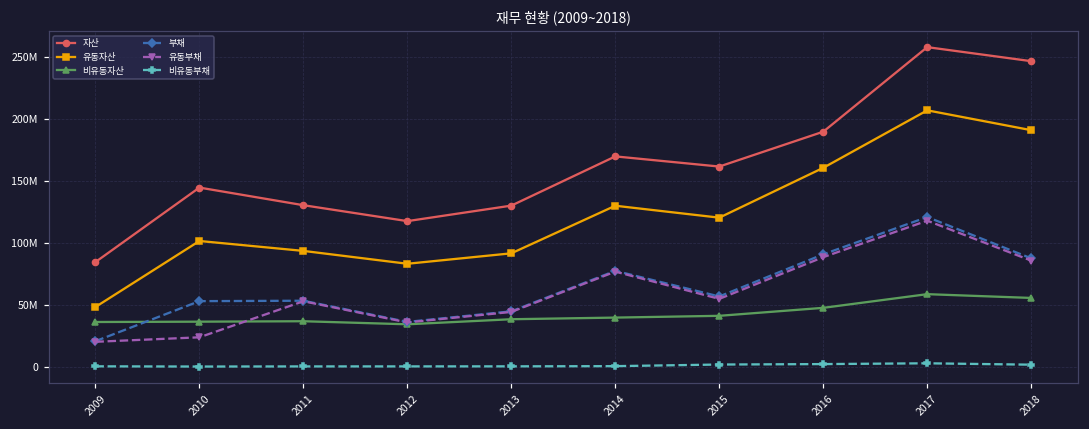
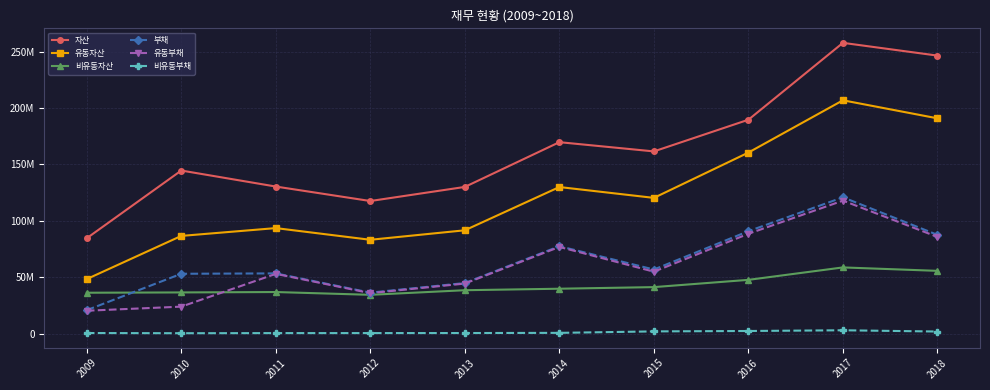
  {
    "자산": {
      "2009": 85000000,
      "2010": 145000000,
      "2011": 130000000,
      "2012": 118000000,
      "2013": 130000000,
      "2014": 170000000,
      "2015": 161000000,
      "2016": 190000000,
      "2017": 258000000,
      "2018": 246000000
    },
    "유동자산": {
      "2009": 48000000,
-     "2010": 102000000,
+     "2010": 87000000,
      "2011": 94000000,
      "2012": 83000000,
      "2013": 92000000,
      "2014": 130000000,
      "2015": 120000000,
      "2016": 160000000,
      "2017": 207000000,
      "2018": 191000000
    },
    "비유동자산": {
      "2009": 36000000,
      "2010": 36000000,
      "2011": 37000000,
      "2013": 38000000,
      "2014": 40000000,
      "2015": 41000000,
      "2016": 48000000,
      "2017": 59000000,
      "2018": 56000000
    },
    "부채": {
      "2010": 53000000,
      "2016": 91000000,
      "2017": 121000000
    },
    "유동부채": {
      "2010": 24000000,
      "2016": 88000000,
      "2017": 118000000
    },
    "비유동부채": {
      "2009": 0,
      "2010": 0,
      "2011": 0,
      "2012": 0,
      "2013": 0,
      "2014": 1000000,
      "2015": 2000000,
      "2016": 2000000,
      "2017": 3000000,
      "2018": 2000000
    }
  }
